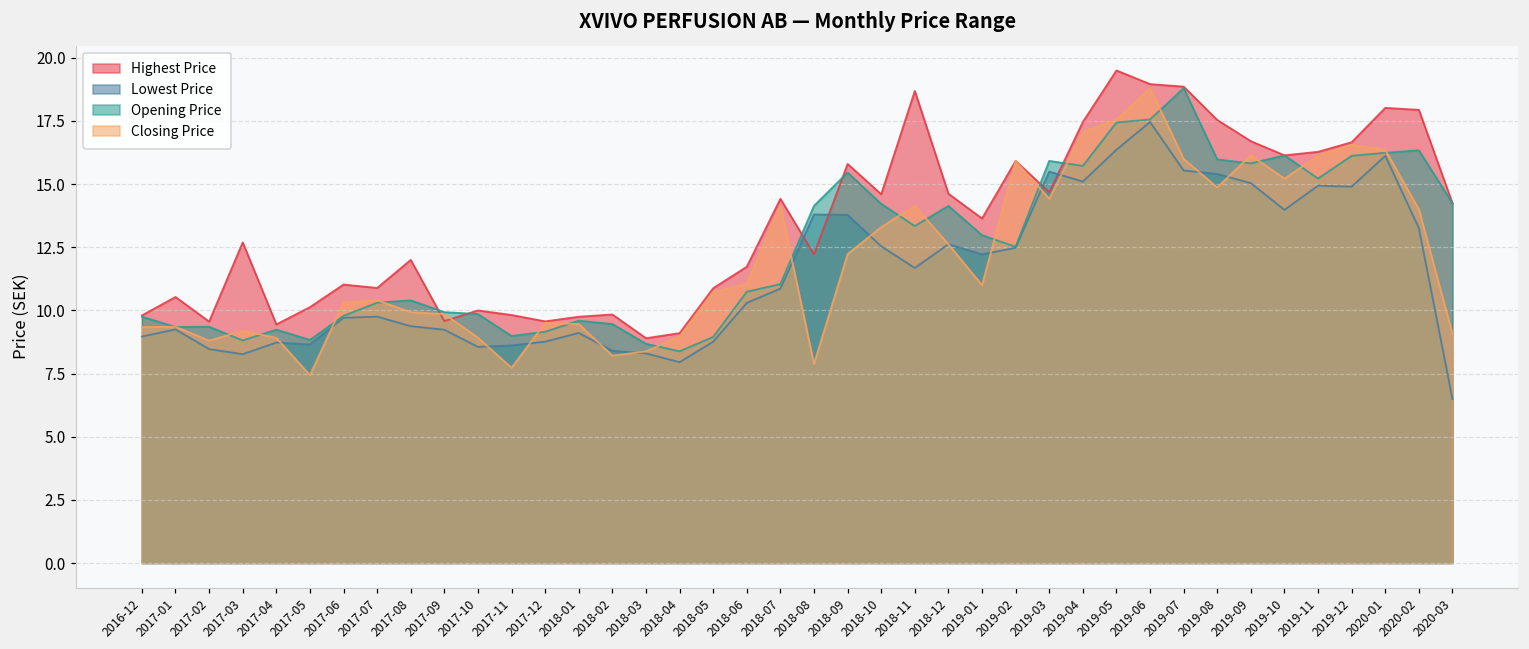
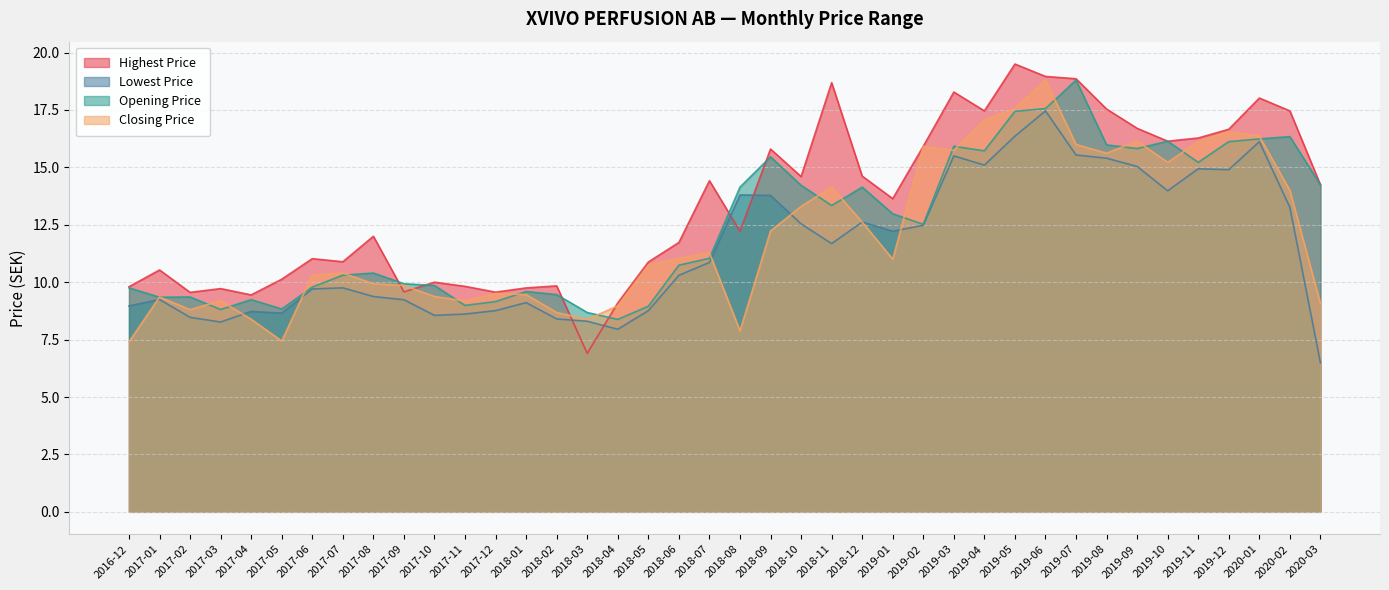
  {
    "Highest Price": {
      "2017-01": 10.5,
      "2017-02": 9.6,
-     "2017-03": 12.7,
+     "2017-03": 9.7,
      "2017-04": 9.4,
      "2017-05": 10.1,
      "2017-06": 11.0,
      "2017-07": 10.9,
      "2017-08": 12.0,
      "2017-09": 9.6,
      "2017-10": 10.0,
      "2017-11": 9.8,
      "2018-01": 9.8,
      "2018-02": 9.8,
-     "2018-03": 8.9,
+     "2018-03": 6.9,
      "2018-04": 9.1,
      "2018-05": 10.9,
      "2018-06": 11.7,
      "2018-07": 14.4,
      "2018-08": 12.2,
      "2018-09": 15.8,
      "2018-10": 14.6,
      "2018-11": 18.7,
      "2018-12": 14.6,
      "2019-01": 13.6,
-     "2019-03": 14.7,
+     "2019-03": 18.3,
      "2019-04": 17.5,
      "2019-05": 19.5,
      "2019-06": 19.0,
      "2019-08": 17.5,
      "2019-09": 16.7,
      "2019-11": 16.3,
      "2020-01": 18.0,
-     "2020-02": 17.9
+     "2020-02": 17.5
    },
    "Closing Price": {
-     "2016-12": 9.3,
+     "2016-12": 7.4,
      "2017-02": 8.8,
      "2017-03": 9.2,
-     "2017-04": 8.9,
+     "2017-04": 8.4,
      "2017-05": 7.4,
      "2017-06": 10.3,
      "2017-08": 9.9,
-     "2017-10": 8.9,
-     "2017-11": 7.7,
+     "2017-10": 9.4,
+     "2017-11": 9.2,
      "2018-01": 9.5,
-     "2018-02": 8.2,
+     "2018-02": 8.7,
      "2018-04": 9.0,
      "2018-05": 10.7,
      "2018-06": 11.0,
-     "2018-07": 14.1,
+     "2018-07": 11.3,
      "2018-08": 7.9,
      "2018-09": 12.2,
      "2018-10": 13.3,
      "2018-11": 14.1,
      "2019-01": 11.0,
-     "2019-03": 14.4,
+     "2019-03": 15.7,
      "2019-04": 17.1,
      "2019-05": 17.6,
      "2019-06": 18.8,
      "2019-07": 16.0,
-     "2019-08": 14.9,
+     "2019-08": 15.6,
      "2019-09": 16.1,
      "2019-10": 15.2,
      "2019-11": 16.1,
      "2020-01": 16.4,
      "2020-02": 14.0,
      "2020-03": 9.1
    }
  }
